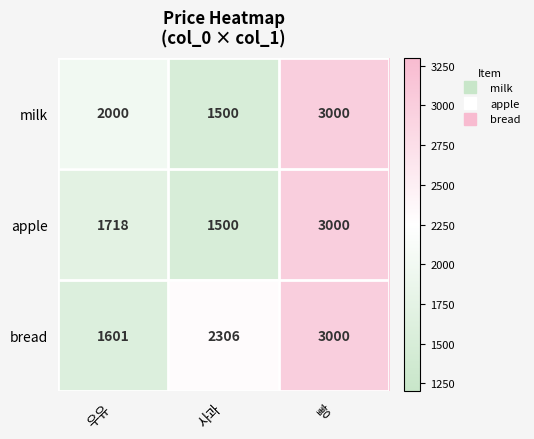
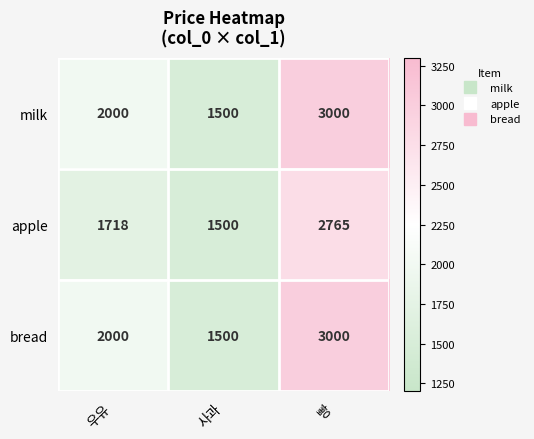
  {
    "milk": {
      "우유": 2000,
      "사과": 1500,
      "빵": 3000
    },
    "apple": {
      "우유": 1718,
      "사과": 1500,
-     "빵": 3000
+     "빵": 2765
    },
    "bread": {
-     "우유": 1601,
-     "사과": 2306,
+     "우유": 2000,
+     "사과": 1500,
      "빵": 3000
    }
  }
